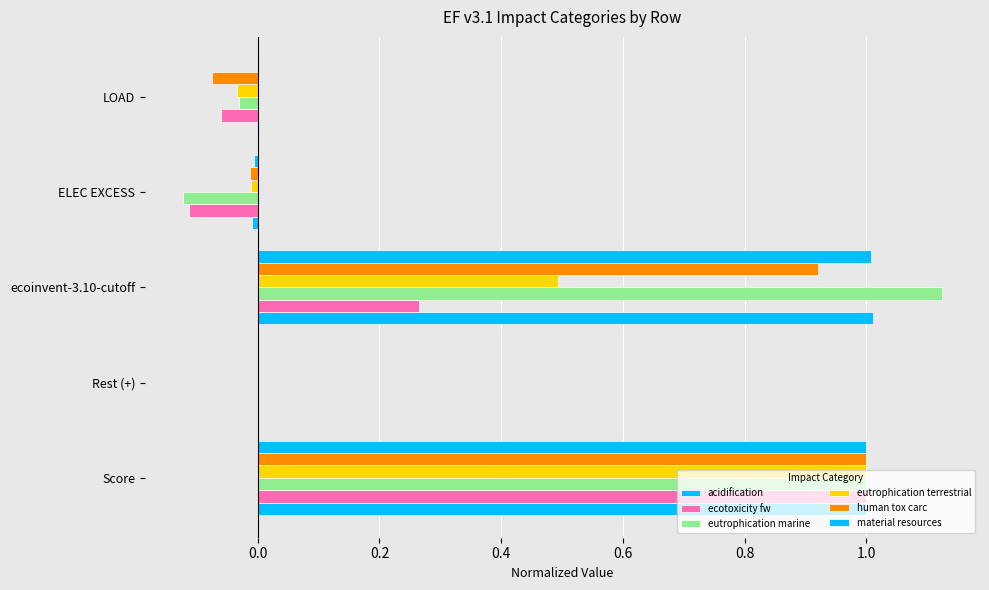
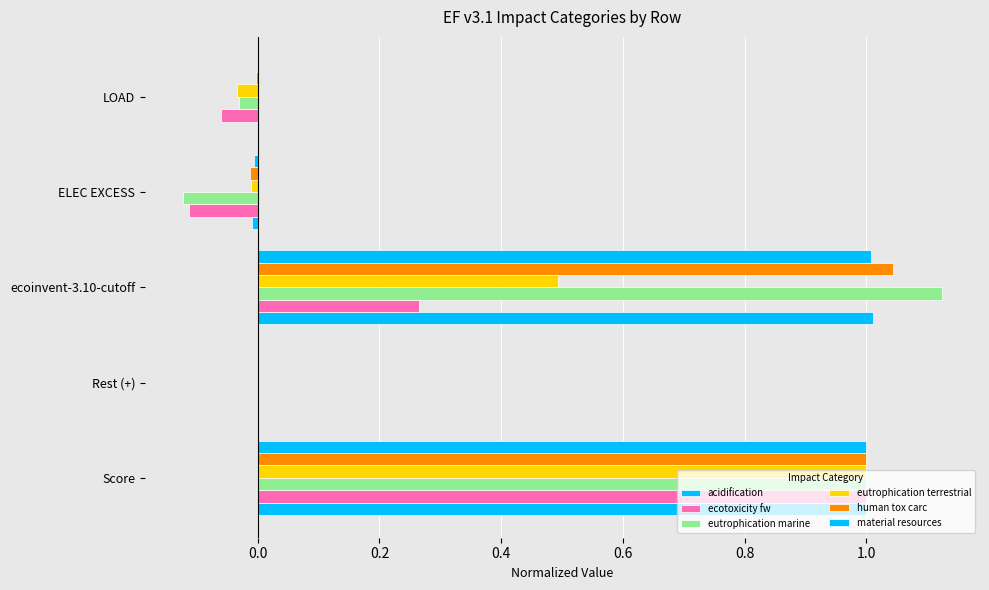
  {
    "ecotoxicity fw": {
      "LOAD": -0.06,
      "ELEC EXCESS": -0.11,
      "ecoinvent-3.10-cutoff": 0.27
    },
    "eutrophication marine": {
      "LOAD": -0.03,
      "ELEC EXCESS": -0.12,
      "ecoinvent-3.10-cutoff": 1.12
    },
    "eutrophication terrestrial": {
      "LOAD": -0.03,
      "ELEC EXCESS": -0.01,
      "ecoinvent-3.10-cutoff": 0.49
    },
    "human tox carc": {
-     "LOAD": -0.08,
+     "LOAD": 0.00,
      "ELEC EXCESS": -0.01,
-     "ecoinvent-3.10-cutoff": 0.92,
+     "ecoinvent-3.10-cutoff": 1.04,
      "Score": 1.00
    }
  }
